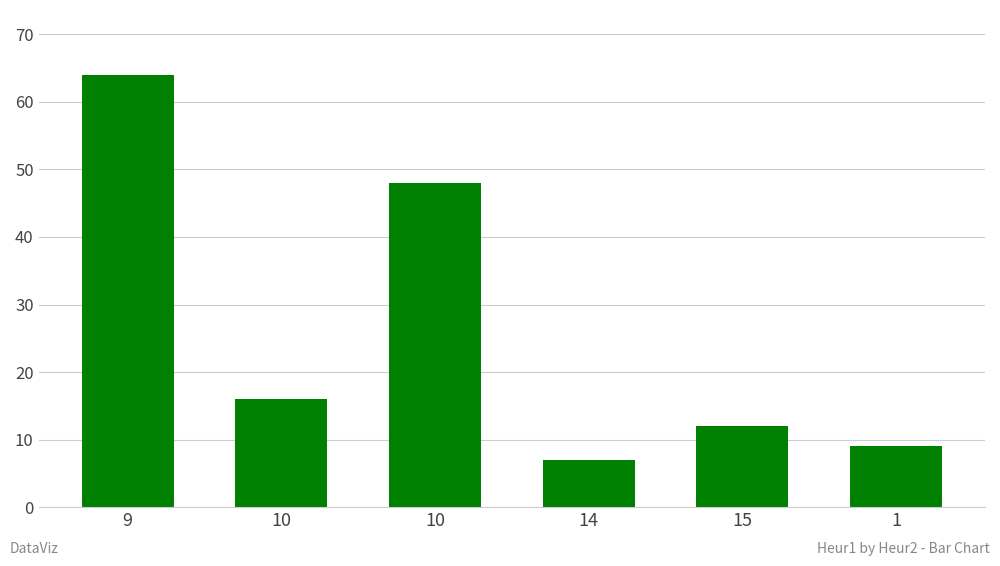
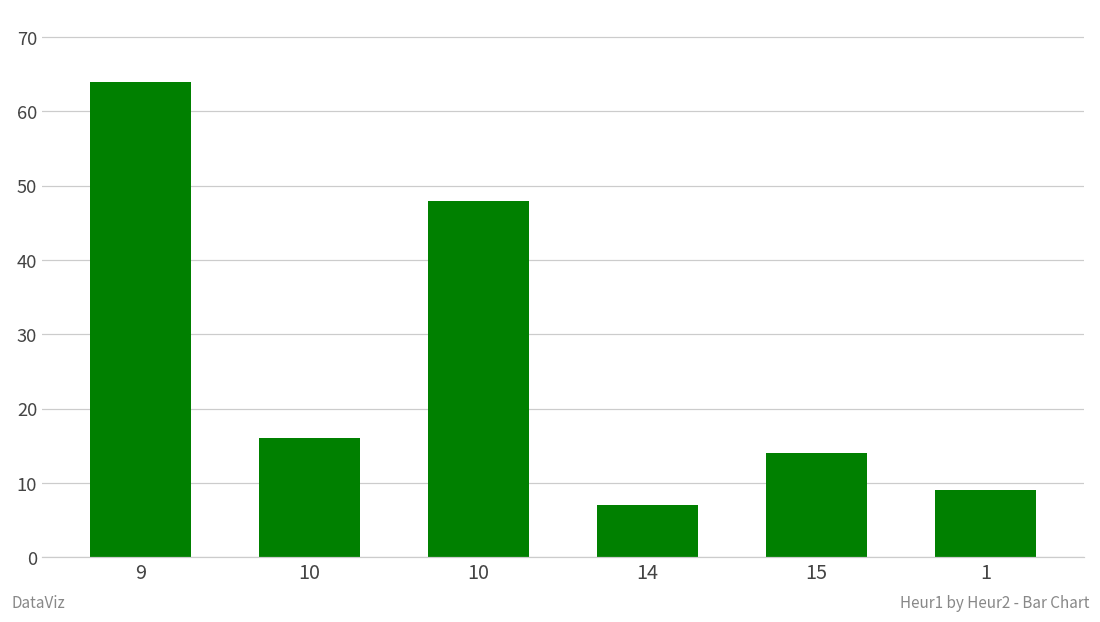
  {
    "9": 64,
    "14": 7,
-   "15": 12,
+   "15": 14,
    "1": 9
  }
